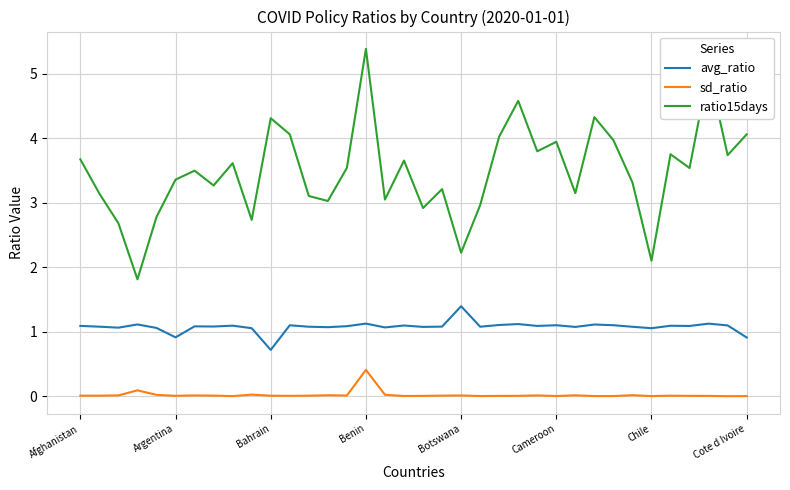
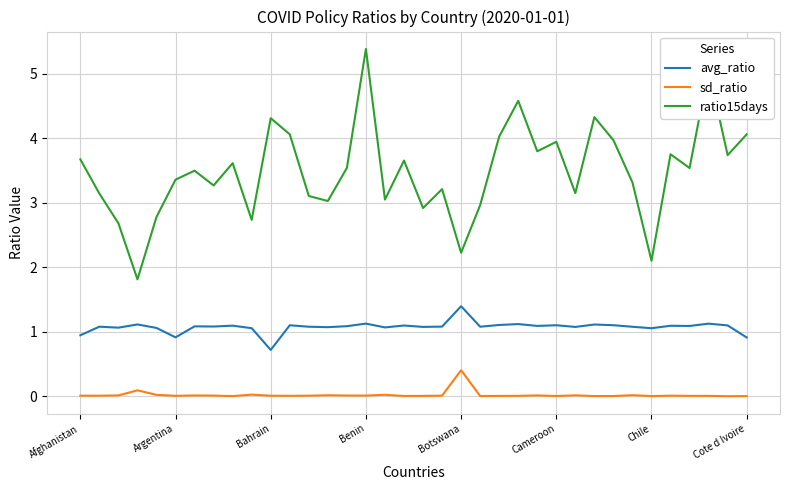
  {
    "avg_ratio": {
-     "Afghanistan": 1.1,
+     "Afghanistan": 0.9,
      "Argentina": 0.9,
      "Bahrain": 0.7,
      "Benin": 1.1,
      "Botswana": 1.4,
      "Cameroon": 1.1,
      "Chile": 1.1,
      "Cote d Ivoire": 0.9
    },
    "sd_ratio": {
      "Afghanistan": 0.0,
      "Argentina": 0.0,
      "Bahrain": 0.0,
-     "Benin": 0.4,
-     "Botswana": 0.0,
+     "Benin": 0.0,
+     "Botswana": 0.4,
      "Cameroon": 0.0,
      "Chile": 0.0,
      "Cote d Ivoire": 0.0
    },
    "ratio15days": {
      "Afghanistan": 3.7,
      "Argentina": 3.4,
      "Bahrain": 4.3,
      "Benin": 5.4,
      "Botswana": 2.2,
      "Cameroon": 3.9,
      "Chile": 2.1,
      "Cote d Ivoire": 4.1
    }
  }
